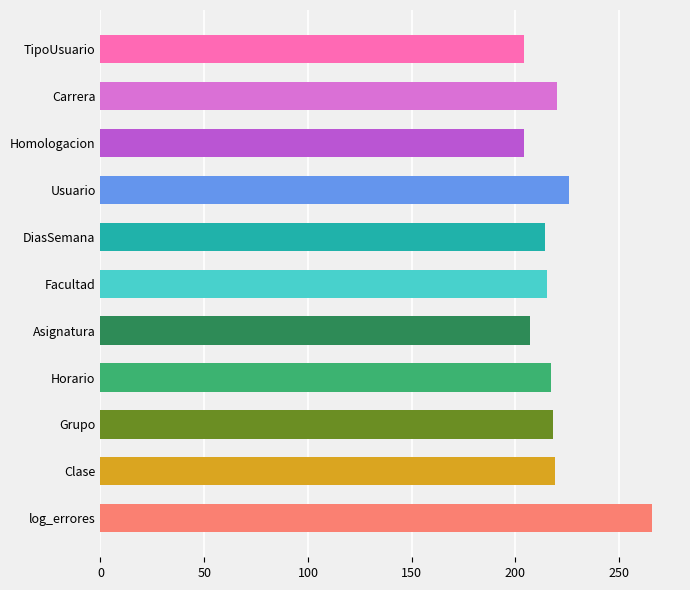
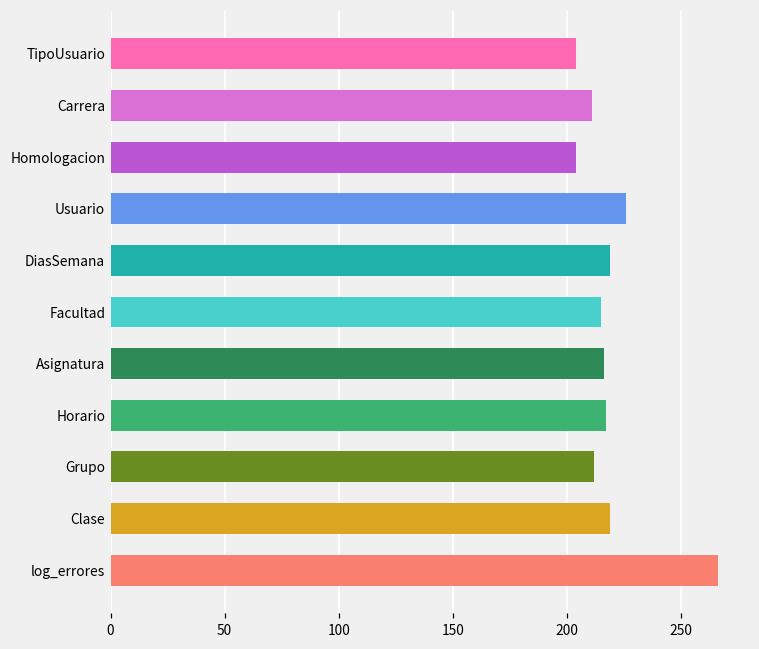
  {
    "TipoUsuario": 204,
-   "Carrera": 220,
+   "Carrera": 211,
    "Homologacion": 204,
    "Usuario": 226,
-   "DiasSemana": 214,
+   "DiasSemana": 219,
    "Facultad": 215,
-   "Asignatura": 207,
+   "Asignatura": 216,
    "Horario": 217,
-   "Grupo": 218,
+   "Grupo": 212,
    "Clase": 219,
    "log_errores": 266
  }
